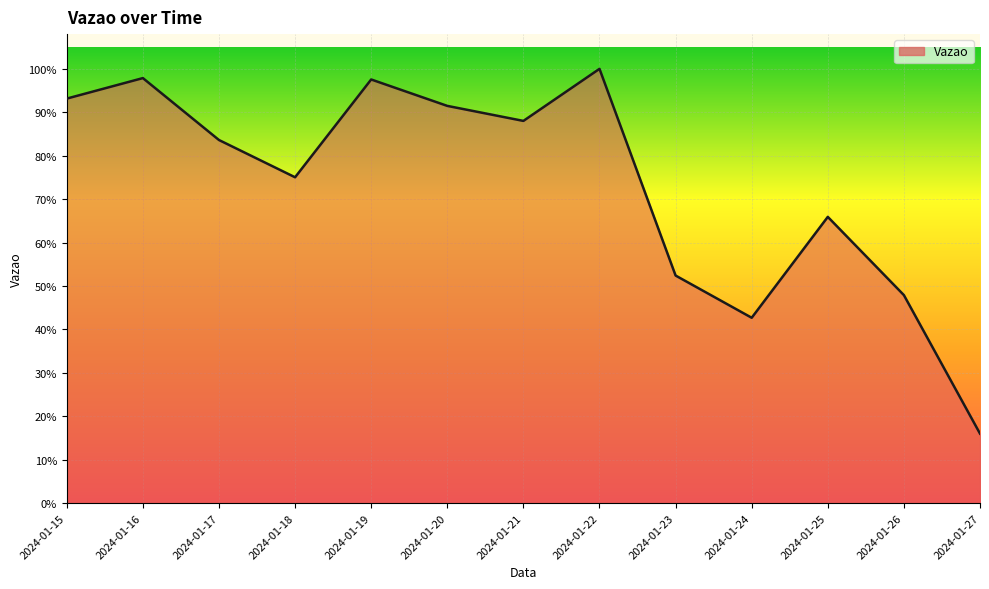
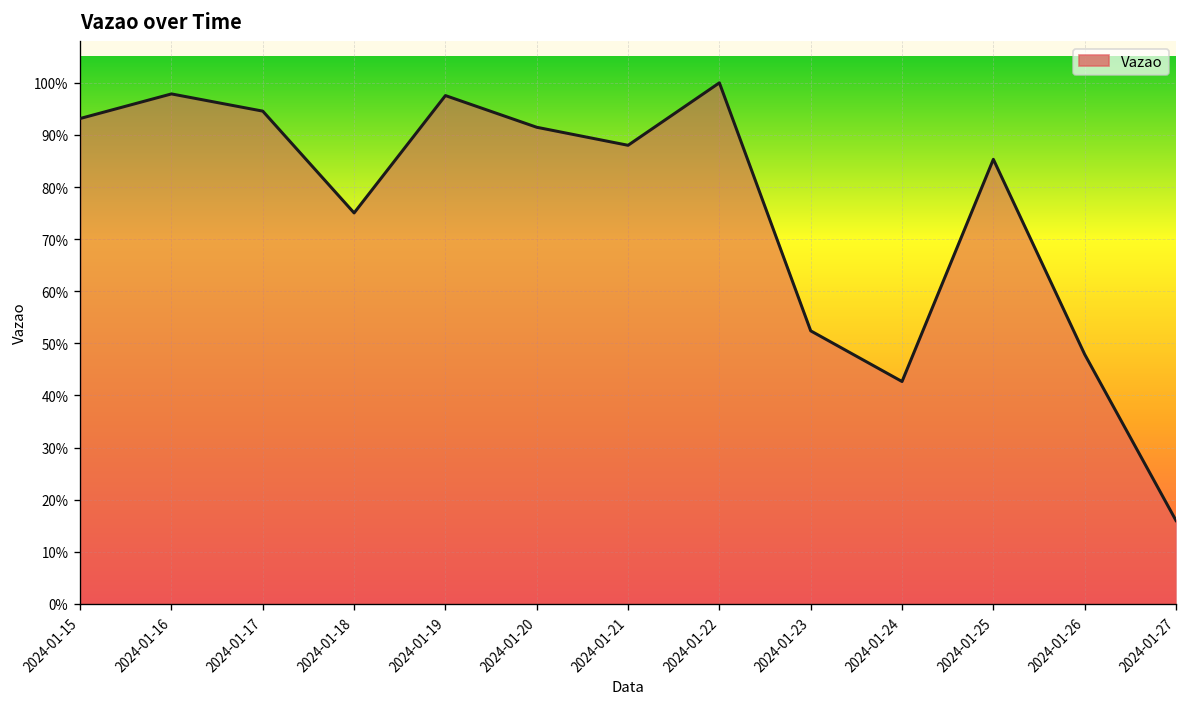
  {
    "2024-01-15": "93%",
    "2024-01-16": "98%",
-   "2024-01-17": "84%",
+   "2024-01-17": "95%",
    "2024-01-18": "75%",
    "2024-01-19": "98%",
    "2024-01-20": "91%",
    "2024-01-21": "88%",
    "2024-01-22": "100%",
    "2024-01-23": "52%",
    "2024-01-24": "43%",
-   "2024-01-25": "66%",
+   "2024-01-25": "85%",
    "2024-01-26": "48%",
    "2024-01-27": "16%"
  }
